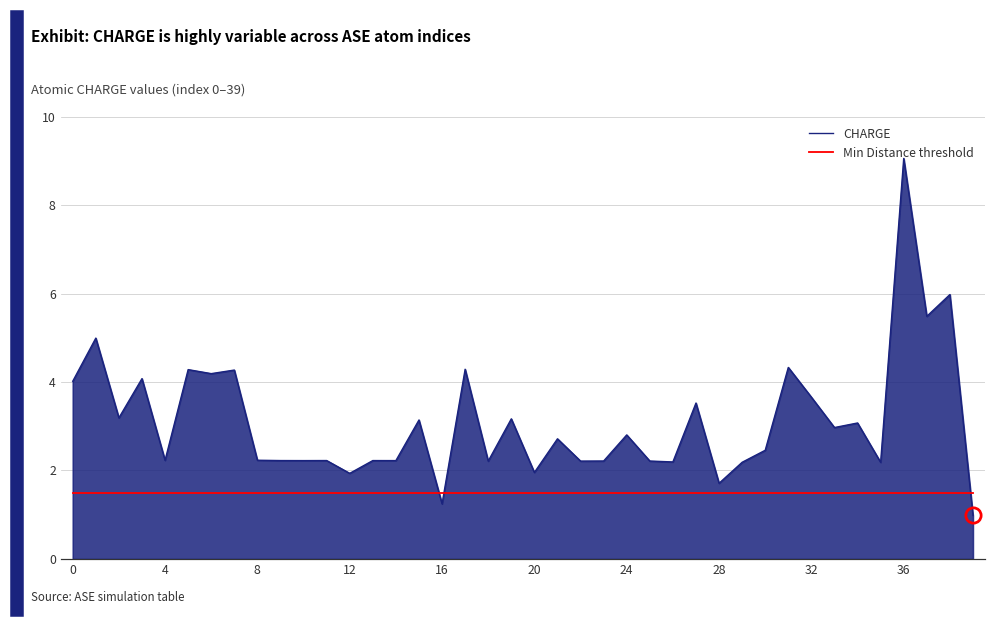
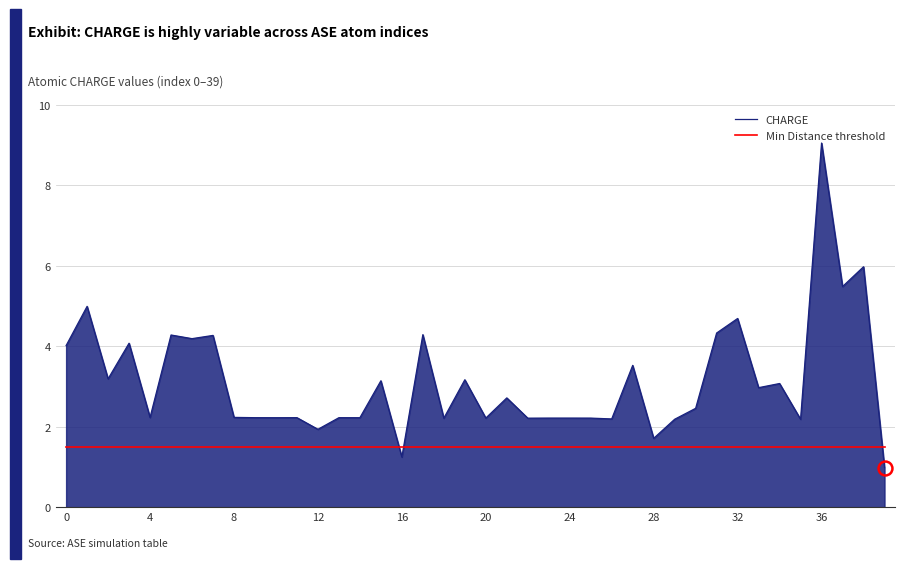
  {
    "CHARGE": {
      "0": 4.0,
      "4": 2.2,
      "8": 2.2,
      "12": 1.9,
      "16": 1.2,
-     "20": 2.0,
-     "24": 2.8,
+     "20": 2.2,
+     "24": 2.2,
      "28": 1.7,
-     "32": 3.7,
+     "32": 4.7,
      "36": 9.1
    }
  }
